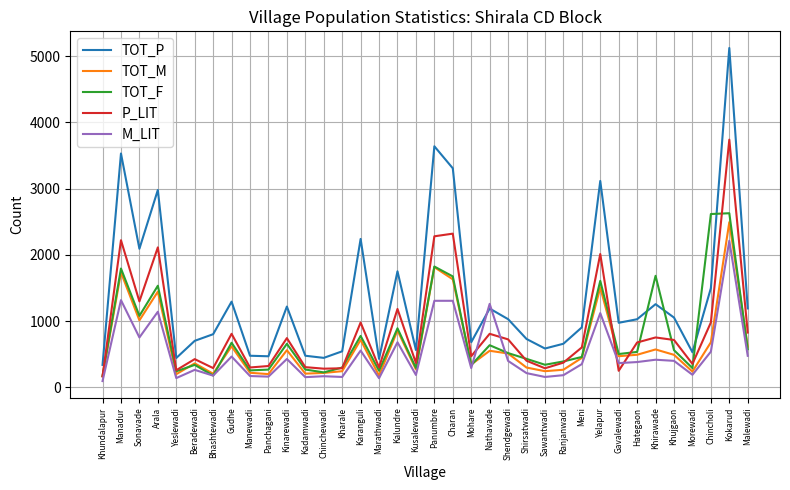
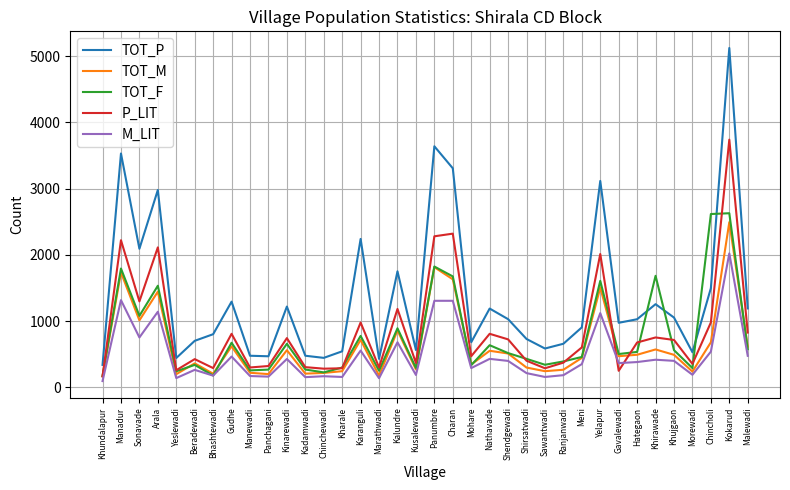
  {
    "TOT_P": {
      "Khundalapur": 300,
      "Manadur": 3500,
      "Sonavade": 2100,
      "Arala": 3000,
      "Yeslewadi": 400,
      "Beradewadi": 700,
      "Bhashtewadi": 800,
      "Gudhe": 1300,
      "Manewadi": 500,
      "Panchagani": 500,
      "Kinarewadi": 1200,
      "Kadamwadi": 500,
      "Chinchewadi": 400,
      "Kharale": 500,
      "Karanguli": 2200,
      "Marathwadi": 400,
      "Kalundre": 1800,
      "Kusalewadi": 600,
      "Panumbre": 3600,
      "Charan": 3300,
      "Mohare": 700,
      "Nathavade": 1200,
      "Shendgewadi": 1000,
      "Shirsatwadi": 700,
      "Sawantwadi": 600,
      "Ranjanwadi": 700,
      "Meni": 900,
      "Yelapur": 3100,
      "Gavalewadi": 1000,
      "Hategaon": 1000,
      "Khirawade": 1300,
      "Khujgaon": 1100,
      "Morewadi": 500,
      "Chincholi": 1500,
      "Kokarud": 5100,
      "Malewadi": 1200
    },
    "TOT_M": {
      "Manadur": 1700,
      "Sonavade": 1000,
      "Arala": 1400,
      "Yeslewadi": 200,
      "Gudhe": 600,
      "Kinarewadi": 600,
      "Kadamwadi": 200,
      "Kharale": 200,
      "Karanguli": 700,
      "Marathwadi": 200,
      "Charan": 1600,
      "Nathavade": 600,
      "Shirsatwadi": 300,
      "Sawantwadi": 200,
      "Ranjanwadi": 300,
      "Yelapur": 1500,
      "Hategaon": 500,
      "Khirawade": 600,
      "Khujgaon": 500,
      "Morewadi": 200,
      "Chincholi": 700,
      "Kokarud": 2500
    },
    "TOT_F": {
      "Manadur": 1800,
      "Sonavade": 1100,
      "Arala": 1500,
      "Gudhe": 700,
      "Panchagani": 300,
      "Kinarewadi": 700,
      "Karanguli": 800,
      "Marathwadi": 300,
      "Charan": 1700,
      "Nathavade": 600,
      "Sawantwadi": 300,
      "Yelapur": 1600,
      "Hategaon": 500,
      "Khirawade": 1700,
      "Khujgaon": 600,
      "Morewadi": 300,
      "Chincholi": 2600,
      "Kokarud": 2600
    },
    "P_LIT": {
      "Manadur": 2200,
      "Sonavade": 1300,
      "Arala": 2100,
      "Beradewadi": 400,
      "Bhashtewadi": 300,
      "Gudhe": 800,
      "Manewadi": 300,
      "Panchagani": 300,
      "Kinarewadi": 700,
      "Chinchewadi": 300,
      "Karanguli": 1000,
      "Marathwadi": 300,
      "Kalundre": 1200,
      "Kusalewadi": 400,
      "Panumbre": 2300,
      "Charan": 2300,
      "Mohare": 500,
      "Nathavade": 800,
      "Shendgewadi": 700,
      "Sawantwadi": 300,
      "Meni": 600,
      "Yelapur": 2000,
      "Gavalewadi": 300,
      "Hategaon": 700,
      "Khirawade": 800,
      "Khujgaon": 700,
      "Morewadi": 400,
      "Chincholi": 1000,
      "Kokarud": 3700,
      "Malewadi": 800
    },
    "M_LIT": {
      "Khundalapur": 100,
      "Manadur": 1300,
      "Sonavade": 800,
      "Arala": 1100,
      "Yeslewadi": 100,
      "Beradewadi": 300,
      "Gudhe": 500,
      "Manewadi": 200,
      "Kinarewadi": 400,
      "Kadamwadi": 200,
      "Chinchewadi": 200,
      "Kharale": 200,
      "Karanguli": 600,
      "Marathwadi": 100,
      "Kalundre": 700,
      "Kusalewadi": 200,
      "Panumbre": 1300,
      "Charan": 1300,
      "Mohare": 300,
-     "Nathavade": 1300,
+     "Nathavade": 400,
      "Shendgewadi": 400,
      "Shirsatwadi": 200,
      "Sawantwadi": 200,
      "Ranjanwadi": 200,
      "Meni": 400,
      "Yelapur": 1100,
      "Gavalewadi": 400,
      "Hategaon": 400,
      "Khirawade": 400,
      "Khujgaon": 400,
      "Morewadi": 200,
      "Chincholi": 500,
-     "Kokarud": 2200,
+     "Kokarud": 2000,
      "Malewadi": 500
    }
  }
